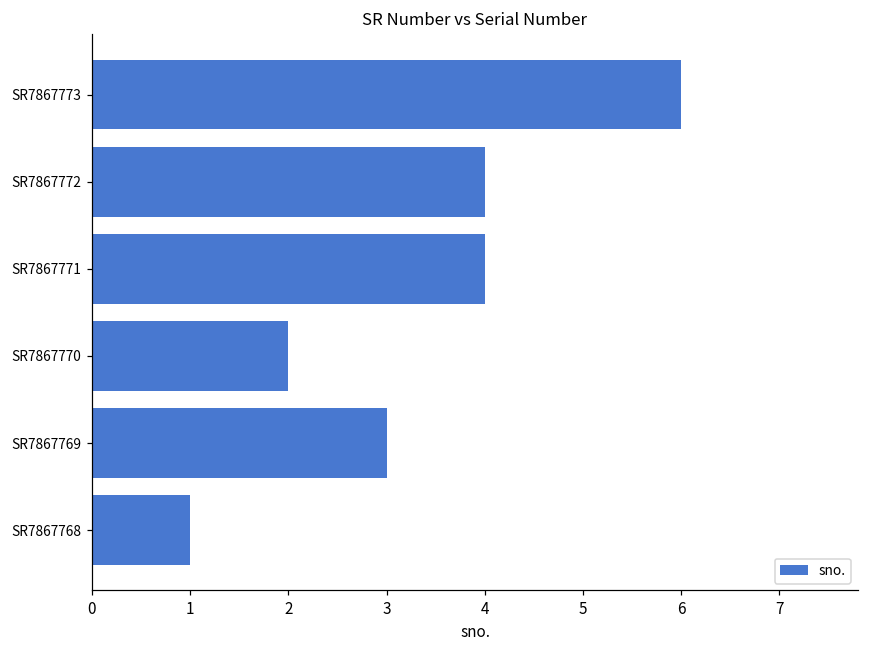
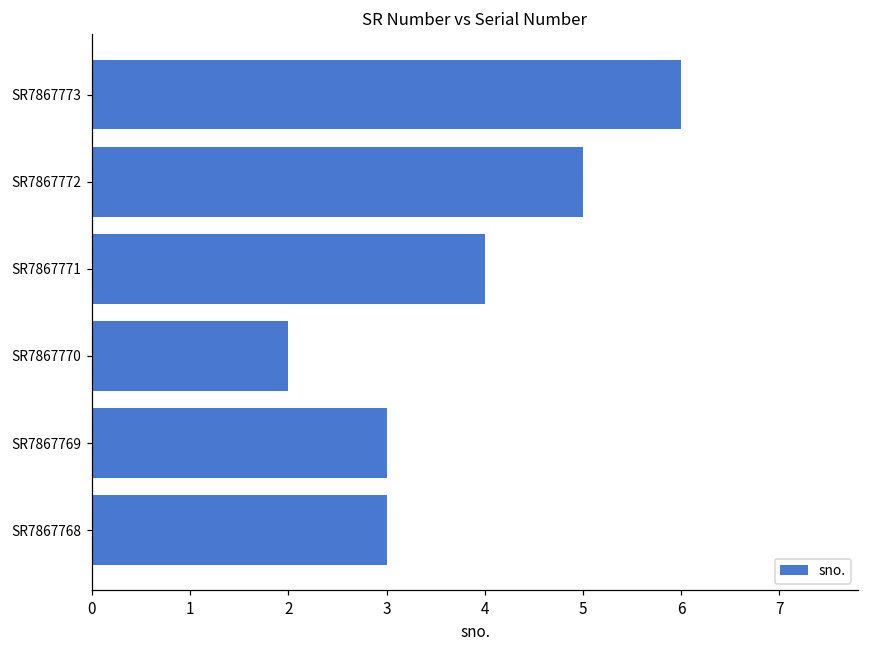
  {
    "SR7867773": 6,
-   "SR7867772": 4,
+   "SR7867772": 5,
    "SR7867771": 4,
    "SR7867770": 2,
    "SR7867769": 3,
-   "SR7867768": 1
+   "SR7867768": 3
  }
